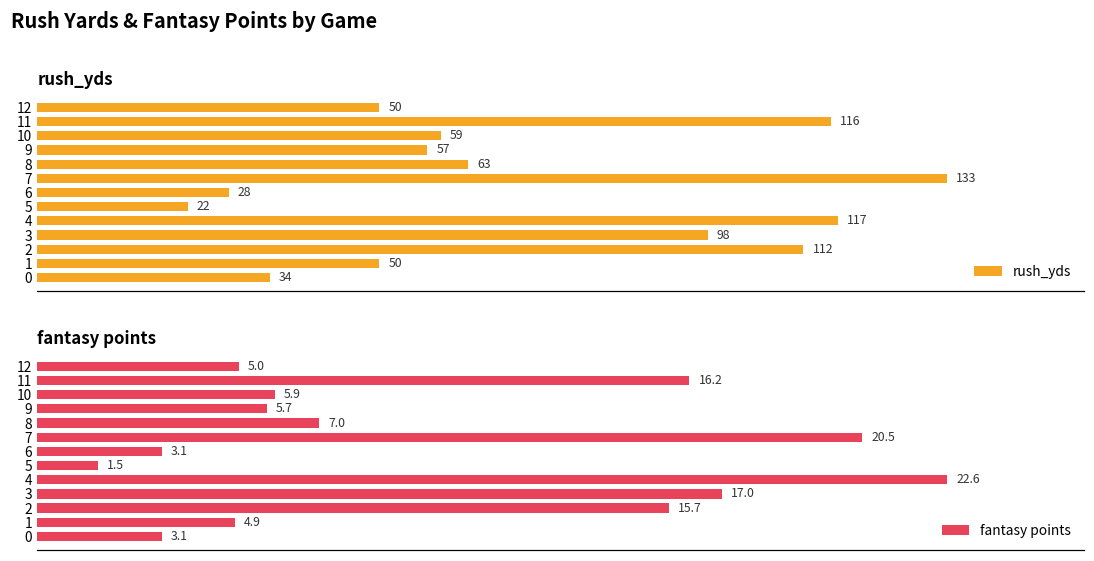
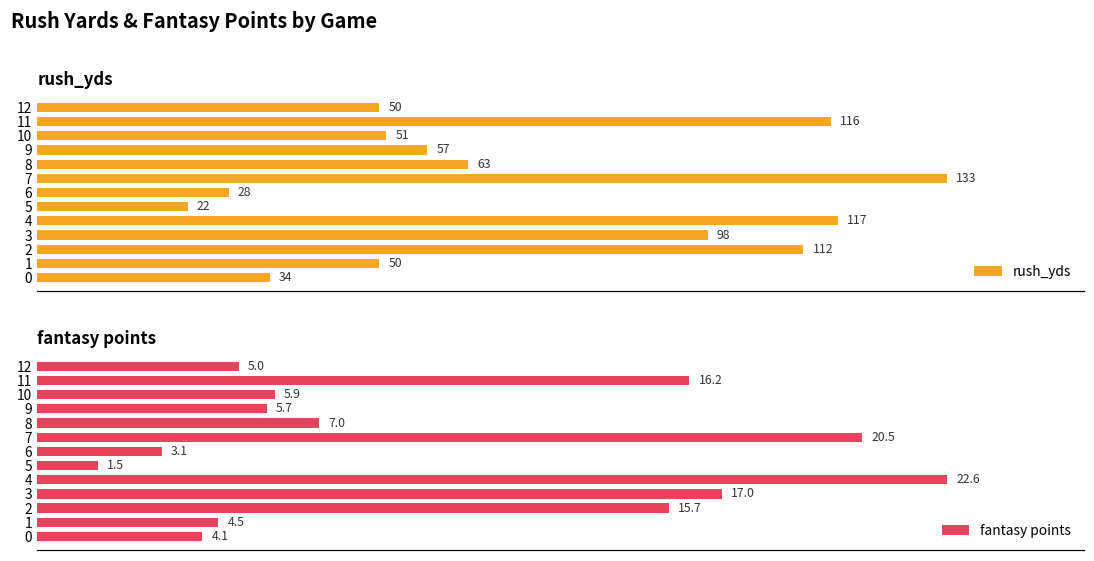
  {
    "rush_yds": {
      "12": 50,
      "11": 116,
-     "10": 59,
+     "10": 51,
      "9": 57,
      "8": 63,
      "7": 133,
      "6": 28,
      "5": 22,
      "4": 117,
      "3": 98,
      "2": 112,
      "1": 50,
      "0": 34
    },
    "fantasy points": {
      "12": 5.0,
      "11": 16.2,
      "10": 5.9,
      "9": 5.7,
      "8": 7.0,
      "7": 20.5,
      "6": 3.1,
      "5": 1.5,
      "4": 22.6,
      "3": 17.0,
      "2": 15.7,
-     "1": 4.9,
-     "0": 3.1
+     "1": 4.5,
+     "0": 4.1
    }
  }
